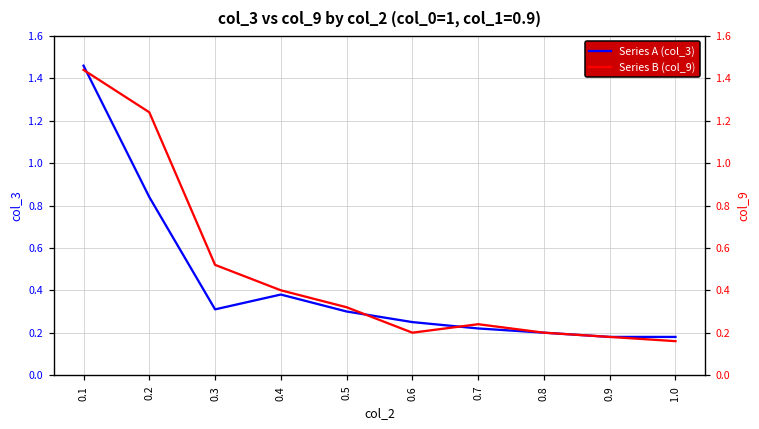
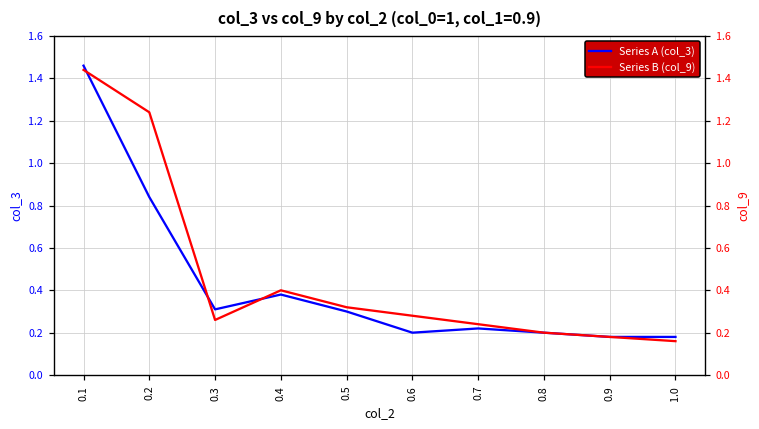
  {
    "Series A (col_3)": {
      "0.1": 1.46,
      "0.2": 0.84,
      "0.3": 0.31,
      "0.4": 0.38,
      "0.5": 0.30,
-     "0.6": 0.25,
+     "0.6": 0.20,
      "0.7": 0.22,
      "0.8": 0.20,
      "0.9": 0.18,
      "1.0": 0.18
    },
    "Series B (col_9)": {
      "0.1": 1.44,
      "0.2": 1.24,
-     "0.3": 0.52,
+     "0.3": 0.26,
      "0.4": 0.40,
      "0.5": 0.32,
-     "0.6": 0.20,
+     "0.6": 0.28,
      "0.7": 0.24,
      "0.8": 0.20,
      "0.9": 0.18,
      "1.0": 0.16
    }
  }
